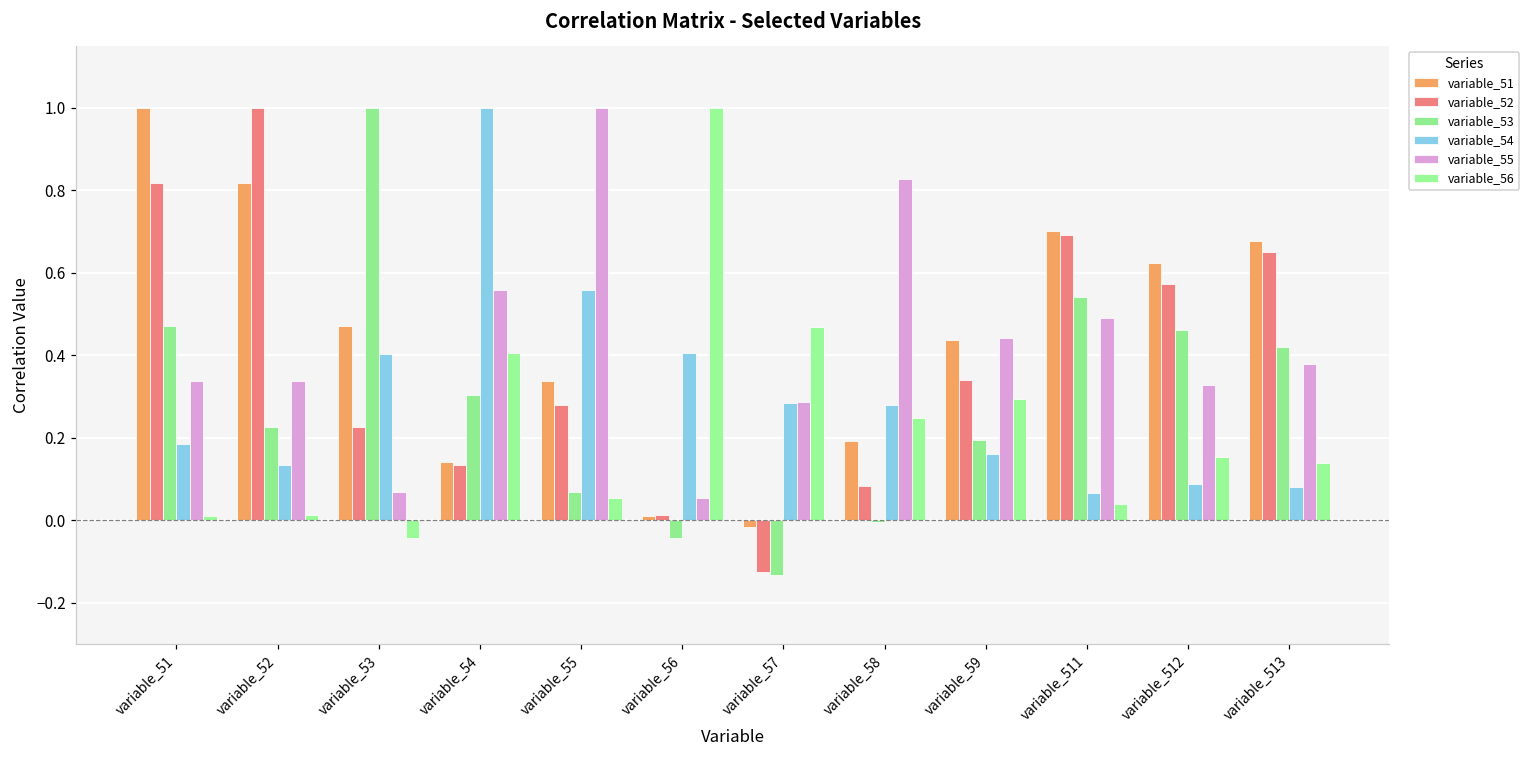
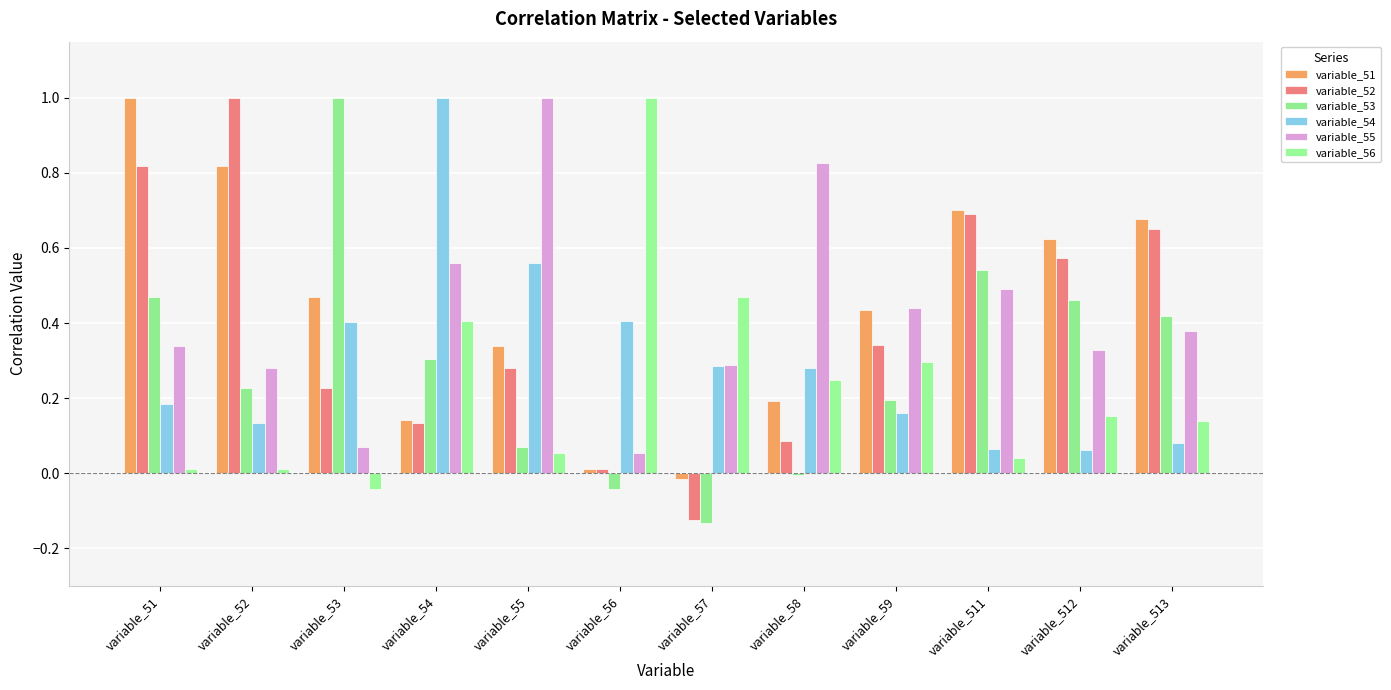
  {
    "variable_54": {
      "variable_51": 0.18,
      "variable_52": 0.13,
      "variable_53": 0.40,
      "variable_54": 1.00,
      "variable_55": 0.56,
      "variable_56": 0.41,
      "variable_57": 0.28,
      "variable_58": 0.28,
      "variable_59": 0.16,
      "variable_511": 0.07,
-     "variable_512": 0.09,
+     "variable_512": 0.06,
      "variable_513": 0.08
    },
    "variable_55": {
      "variable_51": 0.34,
-     "variable_52": 0.34,
+     "variable_52": 0.28,
      "variable_53": 0.07,
      "variable_54": 0.56,
      "variable_55": 1.00,
      "variable_56": 0.05,
      "variable_57": 0.29,
      "variable_58": 0.83,
      "variable_59": 0.44,
      "variable_511": 0.49,
      "variable_512": 0.33,
      "variable_513": 0.38
    }
  }
